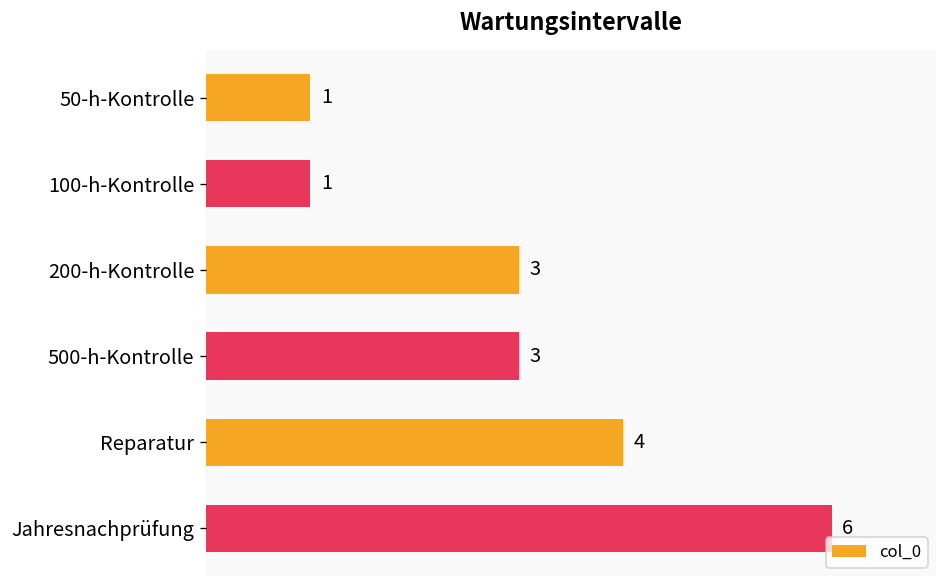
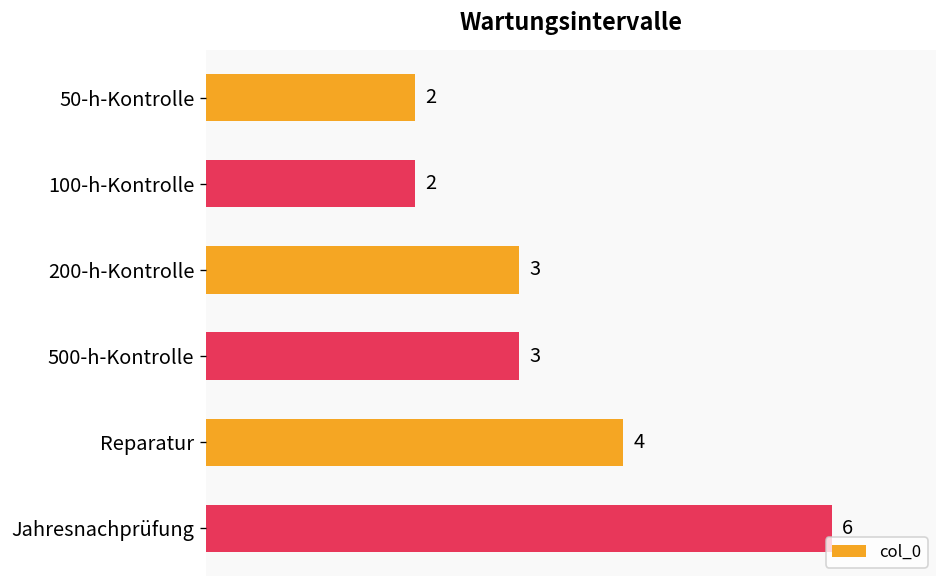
  {
-   "50-h-Kontrolle": 1,
-   "100-h-Kontrolle": 1,
+   "50-h-Kontrolle": 2,
+   "100-h-Kontrolle": 2,
    "200-h-Kontrolle": 3,
    "500-h-Kontrolle": 3,
    "Reparatur": 4
  }
